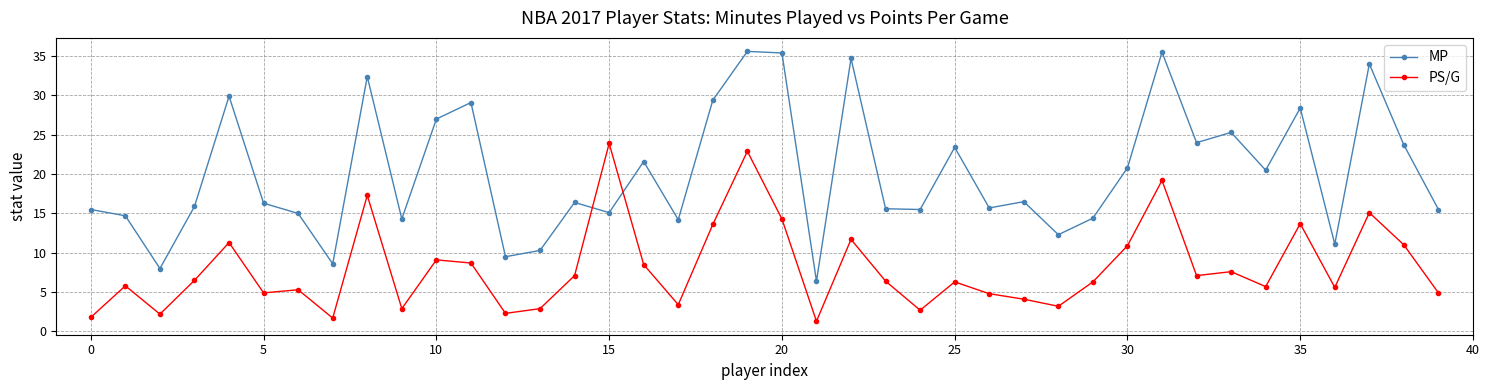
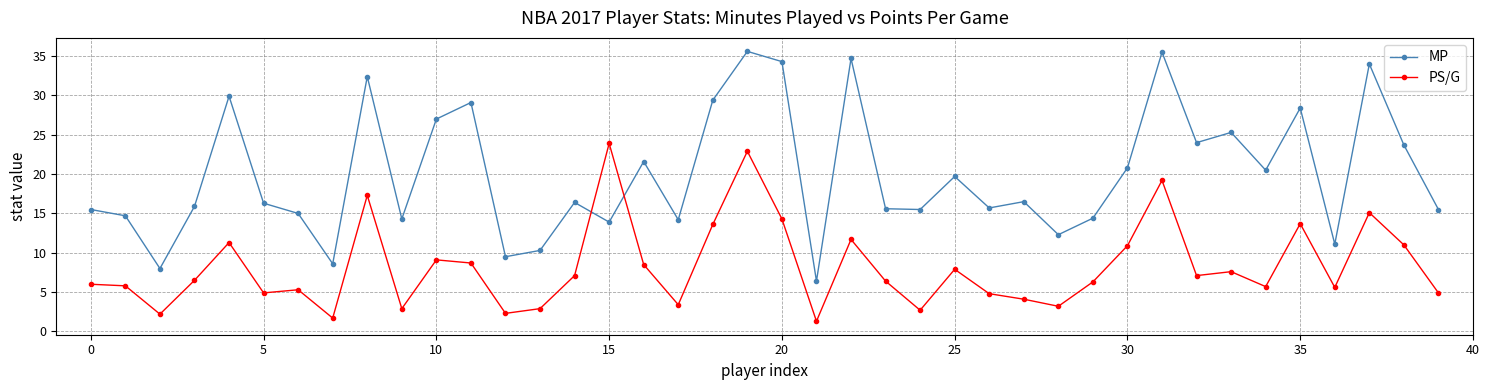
  {
    "MP": {
      "0": 16,
      "5": 16,
      "10": 27,
-     "15": 15,
-     "20": 35,
-     "25": 23,
+     "15": 14,
+     "20": 34,
+     "25": 20,
      "30": 21,
      "35": 28
    },
    "PS/G": {
-     "0": 2,
+     "0": 6,
      "5": 5,
      "10": 9,
      "15": 24,
      "20": 14,
-     "25": 6,
+     "25": 8,
      "30": 11,
      "35": 14
    }
  }
